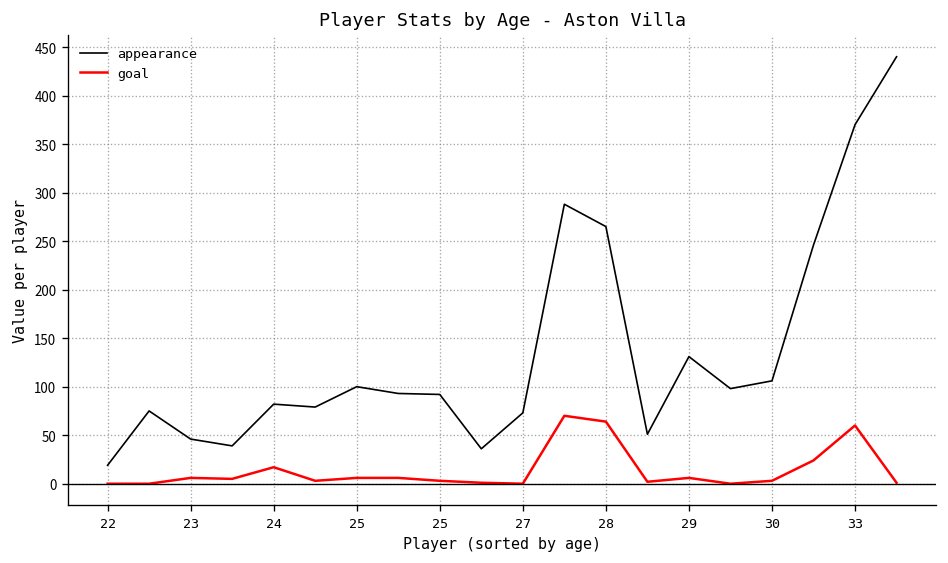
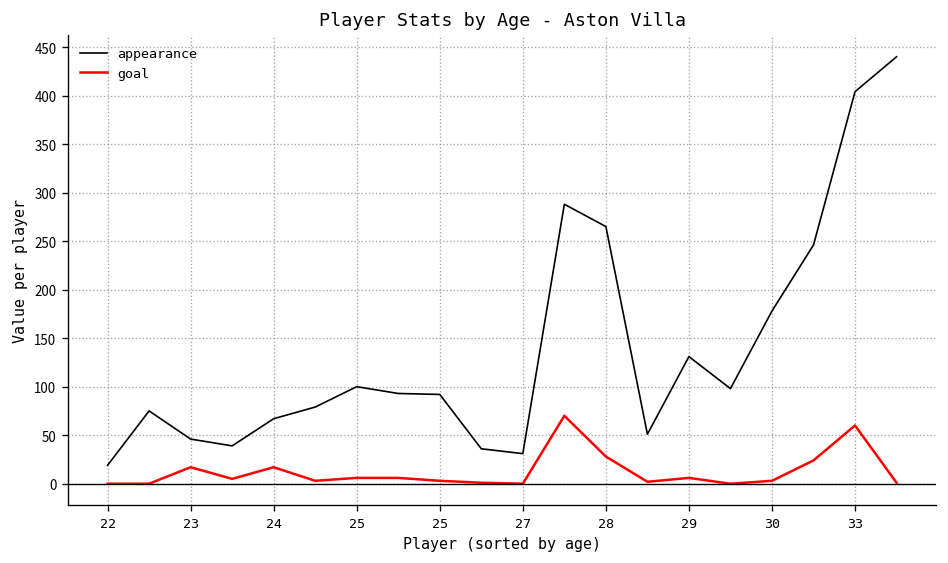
  {
    "appearance": {
      "22": 20,
      "23": 50,
-     "24": 80,
-     "27": 70,
+     "24": 70,
+     "27": 30,
      "28": 270,
      "29": 130,
-     "30": 110,
-     "33": 370
+     "30": 180,
+     "33": 400
    },
    "goal": {
      "22": 0,
-     "23": 10,
+     "23": 20,
      "24": 20,
      "27": 0,
-     "28": 60,
+     "28": 30,
      "29": 10,
      "30": 0,
      "33": 60
    }
  }
